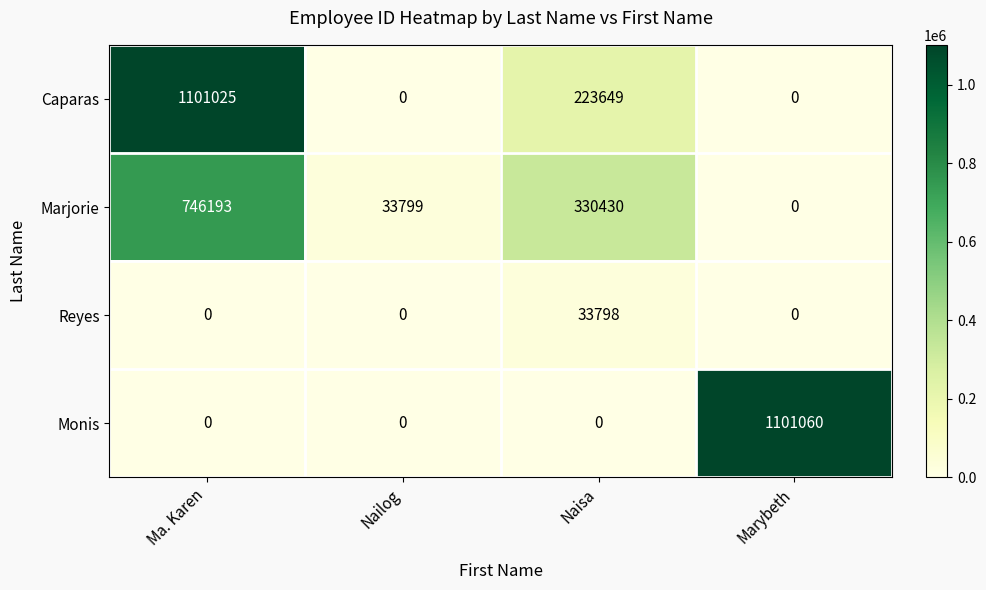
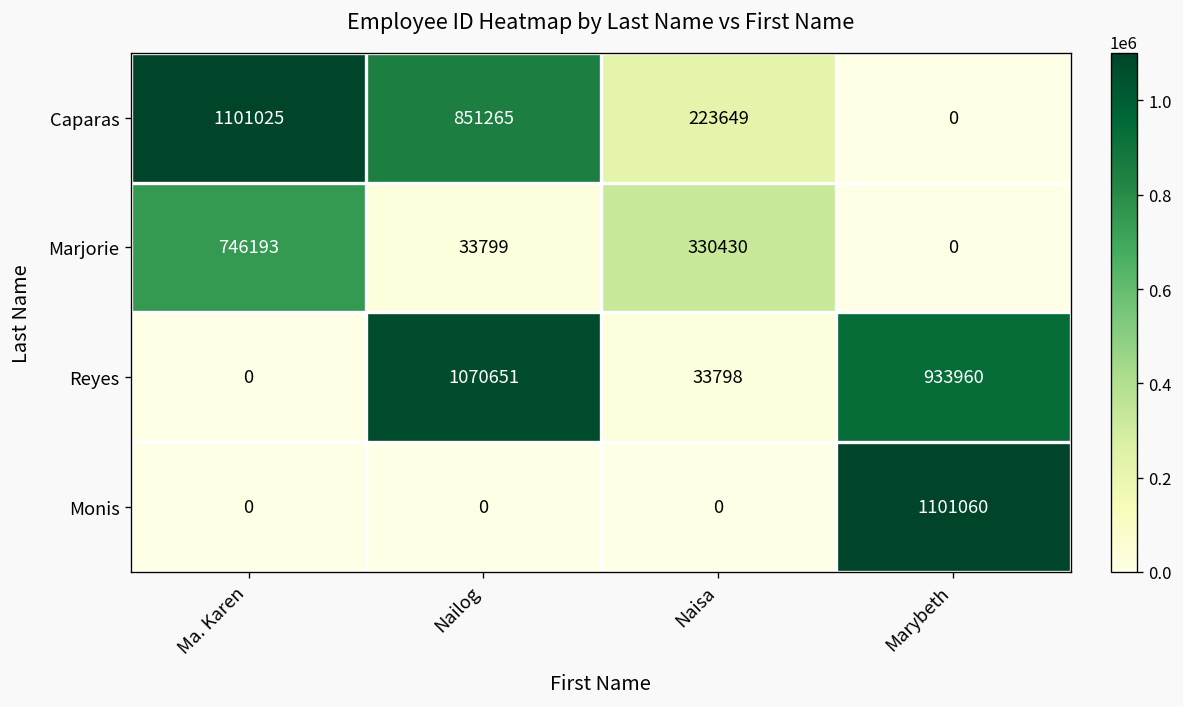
  {
    "Caparas": {
      "Ma. Karen": 1101025,
-     "Nailog": 0,
+     "Nailog": 851265,
      "Naisa": 223649,
      "Marybeth": 0
    },
    "Marjorie": {
      "Ma. Karen": 746193,
      "Nailog": 33799,
      "Naisa": 330430,
      "Marybeth": 0
    },
    "Reyes": {
      "Ma. Karen": 0,
-     "Nailog": 0,
+     "Nailog": 1070651,
      "Naisa": 33798,
-     "Marybeth": 0
+     "Marybeth": 933960
    },
    "Monis": {
      "Ma. Karen": 0,
      "Nailog": 0,
      "Naisa": 0,
      "Marybeth": 1101060
    }
  }
